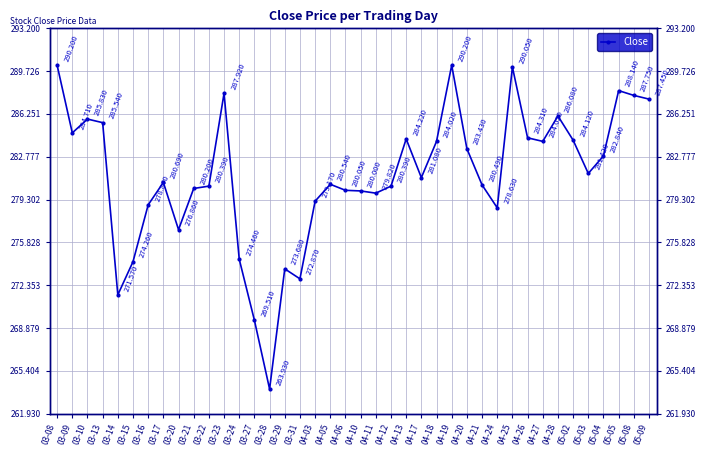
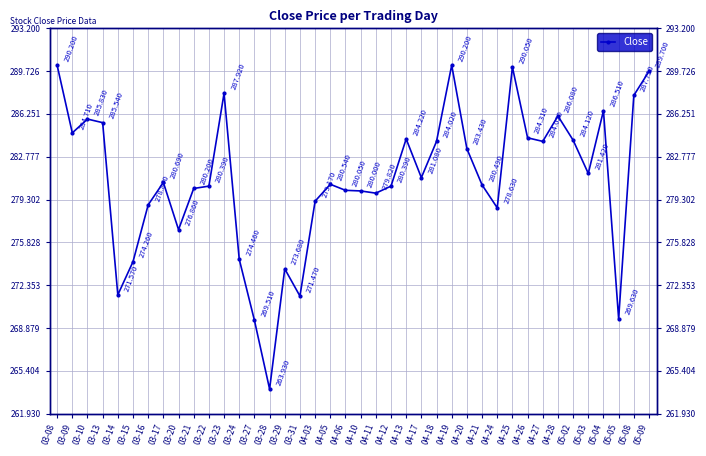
  {
    "03-08": 290.200,
    "03-10": 285.830,
    "03-13": 285.540,
    "03-15": 274.260,
    "03-17": 280.690,
    "03-20": 276.860,
    "03-22": 280.390,
    "03-23": 287.920,
    "03-24": 274.460,
    "03-27": 269.510,
    "03-28": 263.930,
    "03-29": 273.680,
-   "03-31": 272.870,
+   "03-31": 271.470,
    "04-05": 280.540,
    "04-06": 280.050,
    "04-10": 280.000,
    "04-12": 280.390,
    "04-13": 284.220,
    "04-17": 281.080,
    "04-18": 284.020,
    "04-19": 290.200,
    "04-20": 283.430,
    "04-21": 280.490,
    "04-24": 278.630,
    "04-25": 290.050,
    "04-26": 284.310,
    "04-28": 286.080,
    "05-02": 284.120,
    "05-03": 281.420,
-   "05-04": 282.840,
-   "05-05": 288.140,
-   "05-09": 287.450
+   "05-04": 286.510,
+   "05-05": 269.630,
+   "05-09": 289.700
  }
